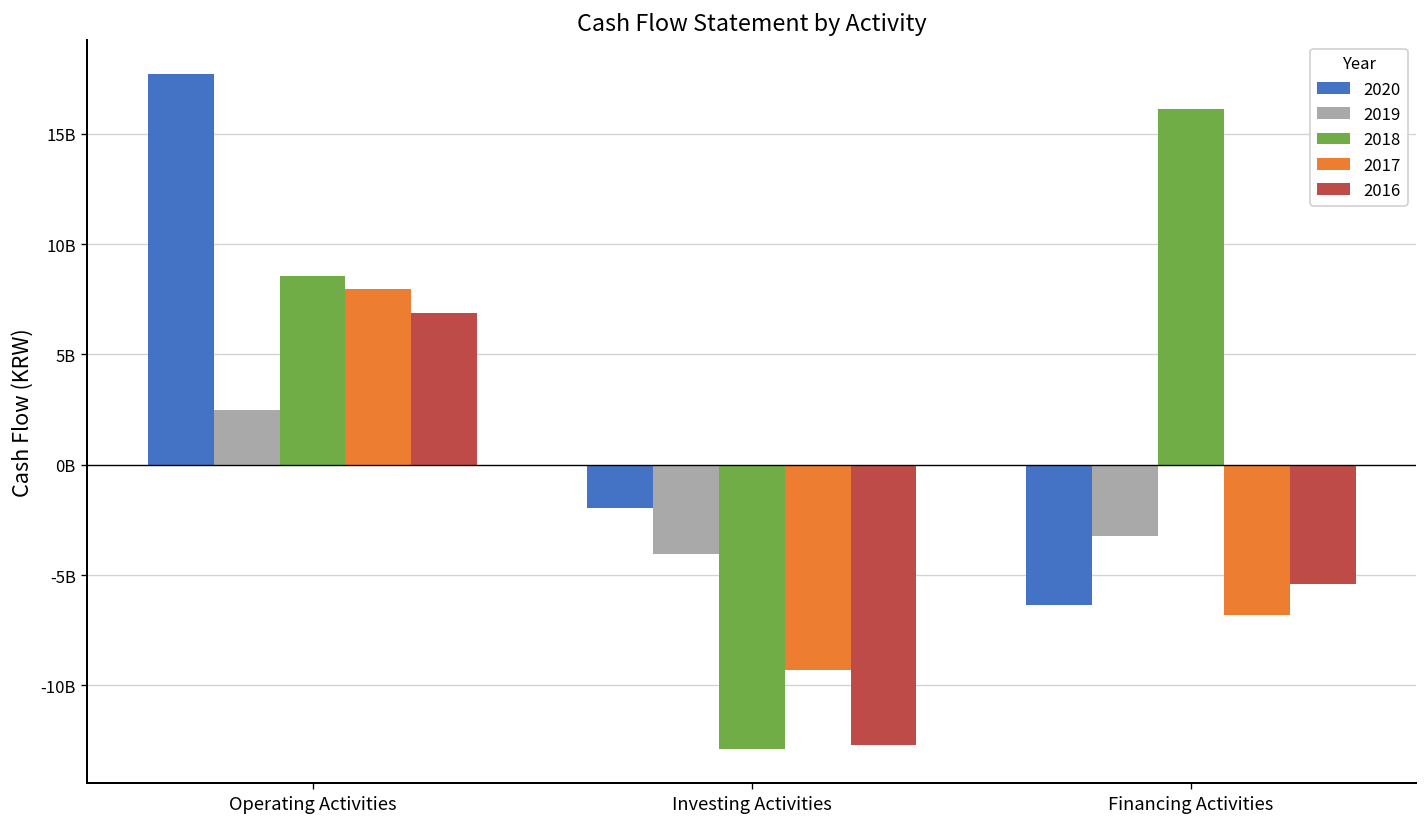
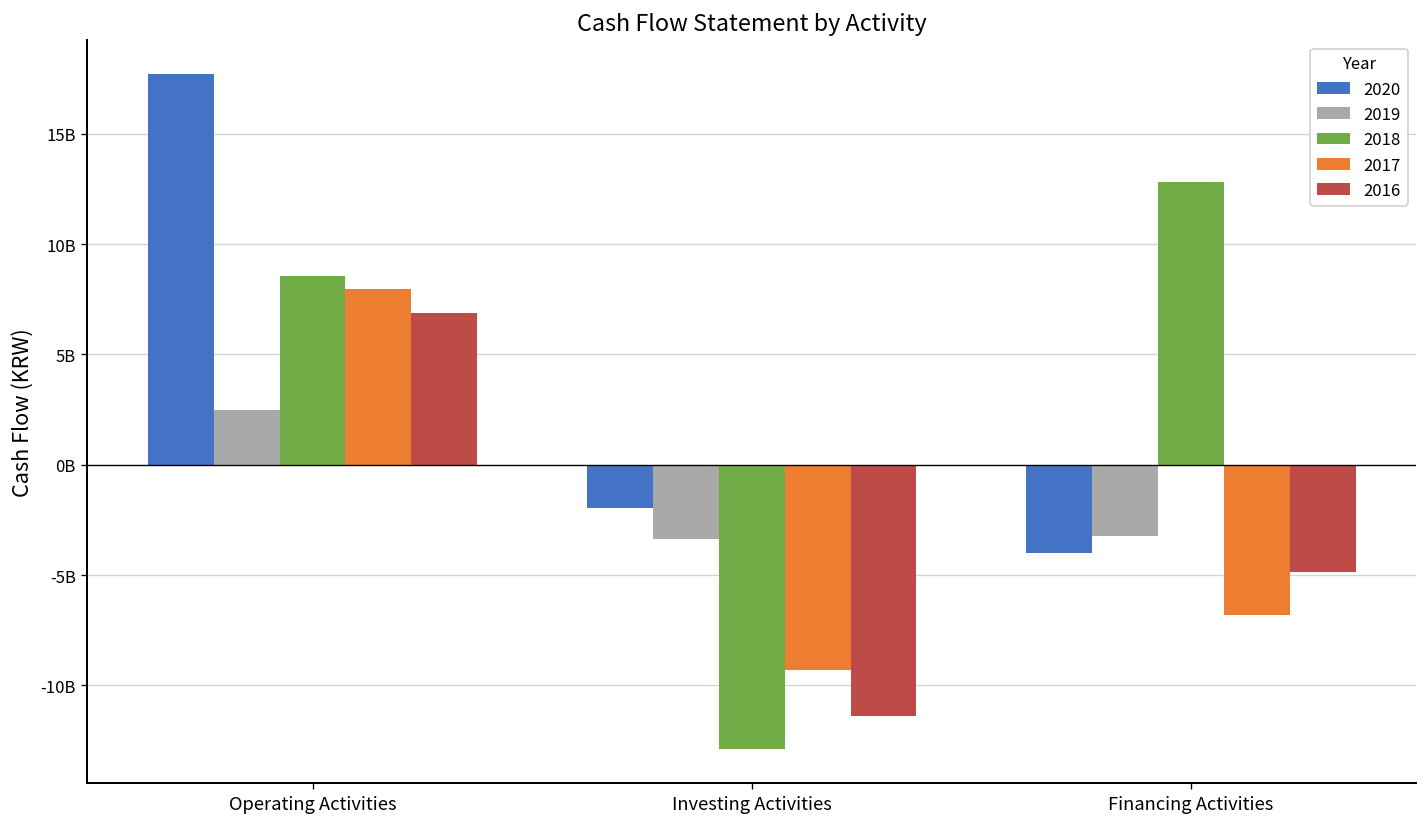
  {
    "2020": {
      "Operating Activities": 17700000000,
      "Investing Activities": -2000000000,
-     "Financing Activities": -6300000000
+     "Financing Activities": -4000000000
    },
    "2019": {
      "Operating Activities": 2500000000,
-     "Investing Activities": -4100000000,
+     "Investing Activities": -3400000000,
      "Financing Activities": -3200000000
    },
    "2018": {
      "Operating Activities": 8600000000,
      "Investing Activities": -12900000000,
-     "Financing Activities": 16100000000
+     "Financing Activities": 12800000000
    },
    "2017": {
      "Operating Activities": 8000000000,
      "Investing Activities": -9300000000,
      "Financing Activities": -6800000000
    },
    "2016": {
      "Operating Activities": 6900000000,
-     "Investing Activities": -12700000000,
-     "Financing Activities": -5400000000
+     "Investing Activities": -11400000000,
+     "Financing Activities": -4900000000
    }
  }
